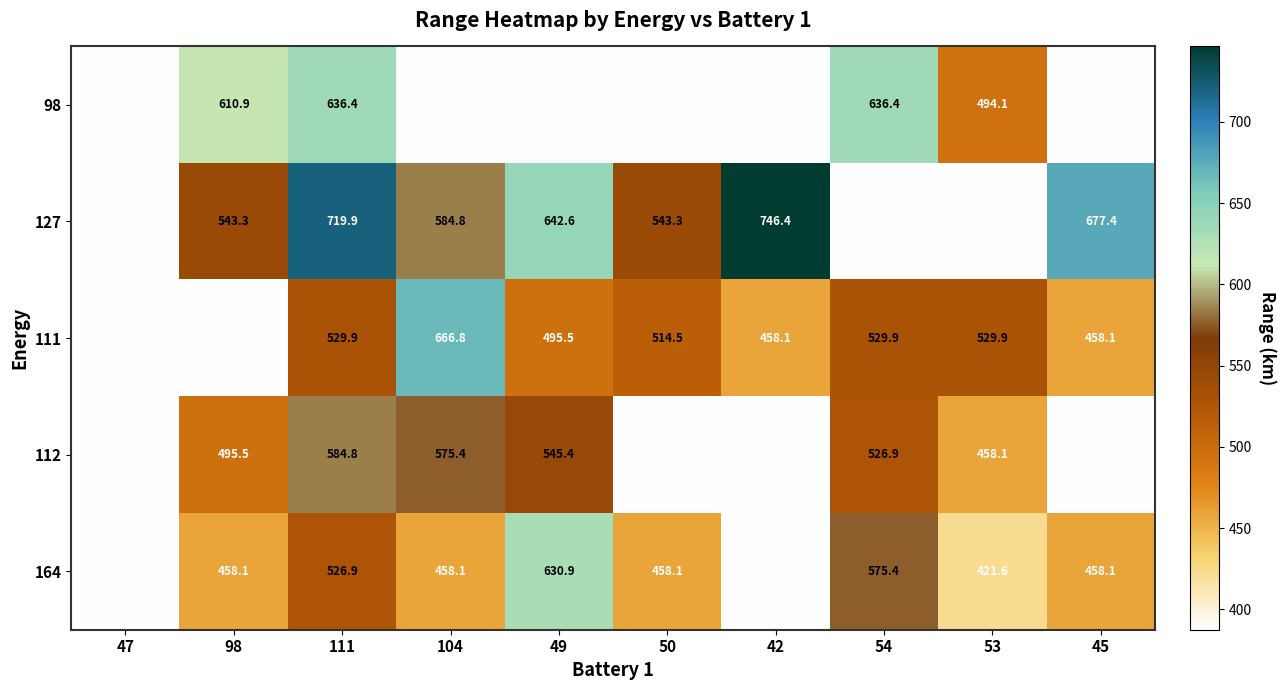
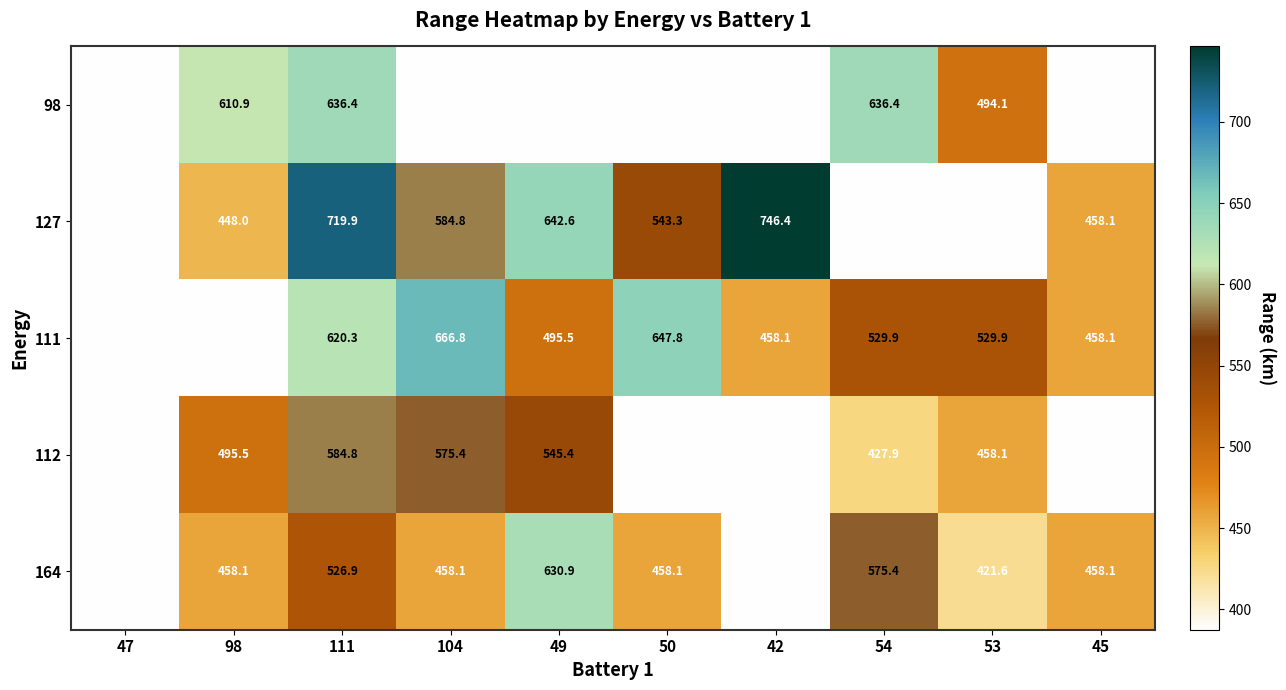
  {
    "98": {
      "98": 610.9,
      "111": 636.4,
      "54": 636.4,
      "53": 494.1
    },
    "127": {
-     "98": 543.3,
+     "98": 448.0,
      "111": 719.9,
      "104": 584.8,
      "49": 642.6,
      "50": 543.3,
      "42": 746.4,
-     "45": 677.4
+     "45": 458.1
    },
    "111": {
-     "111": 529.9,
+     "111": 620.3,
      "104": 666.8,
      "49": 495.5,
-     "50": 514.5,
+     "50": 647.8,
      "42": 458.1,
      "54": 529.9,
      "53": 529.9,
      "45": 458.1
    },
    "112": {
      "98": 495.5,
      "111": 584.8,
      "104": 575.4,
      "49": 545.4,
-     "54": 526.9,
+     "54": 427.9,
      "53": 458.1
    },
    "164": {
      "98": 458.1,
      "111": 526.9,
      "104": 458.1,
      "49": 630.9,
      "50": 458.1,
      "54": 575.4,
      "53": 421.6,
      "45": 458.1
    }
  }
